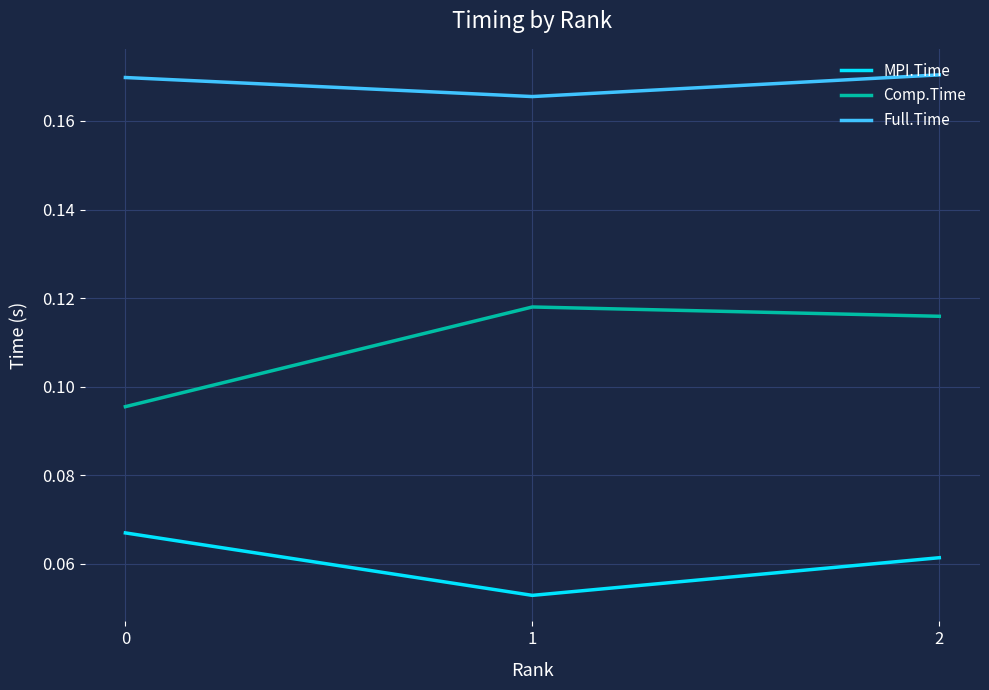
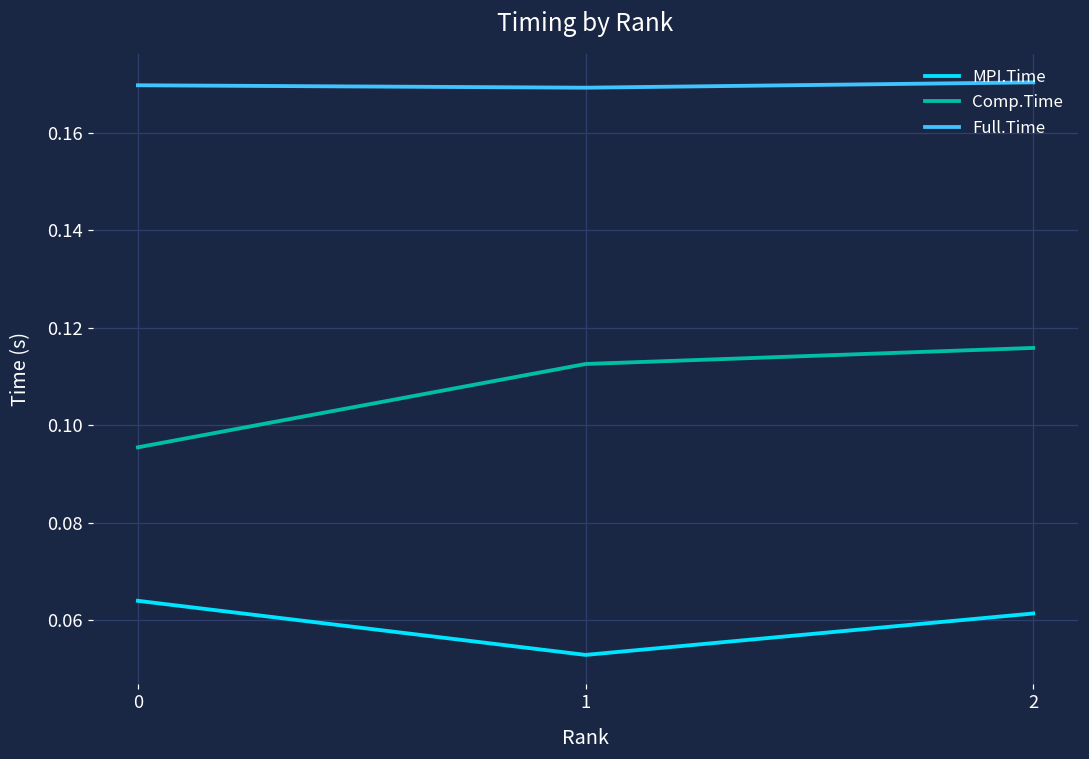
  {
    "MPI.Time": {
-     "0": 0.067,
+     "0": 0.064,
      "1": 0.053,
      "2": 0.061
    },
    "Comp.Time": {
      "0": 0.096,
-     "1": 0.118,
+     "1": 0.113,
      "2": 0.116
    },
    "Full.Time": {
      "0": 0.170,
-     "1": 0.166,
+     "1": 0.169,
      "2": 0.170
    }
  }
